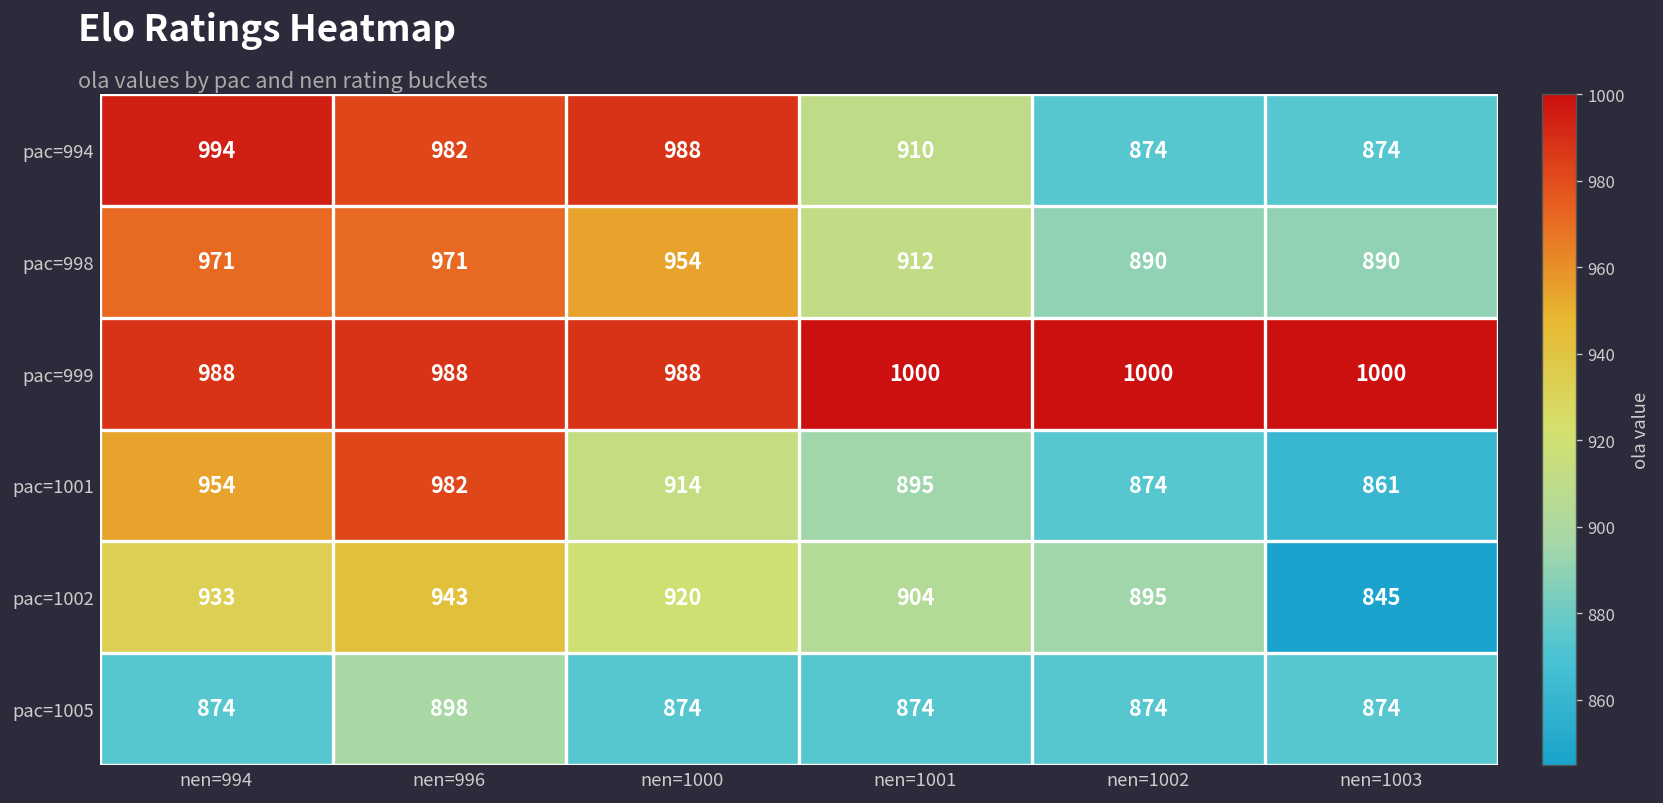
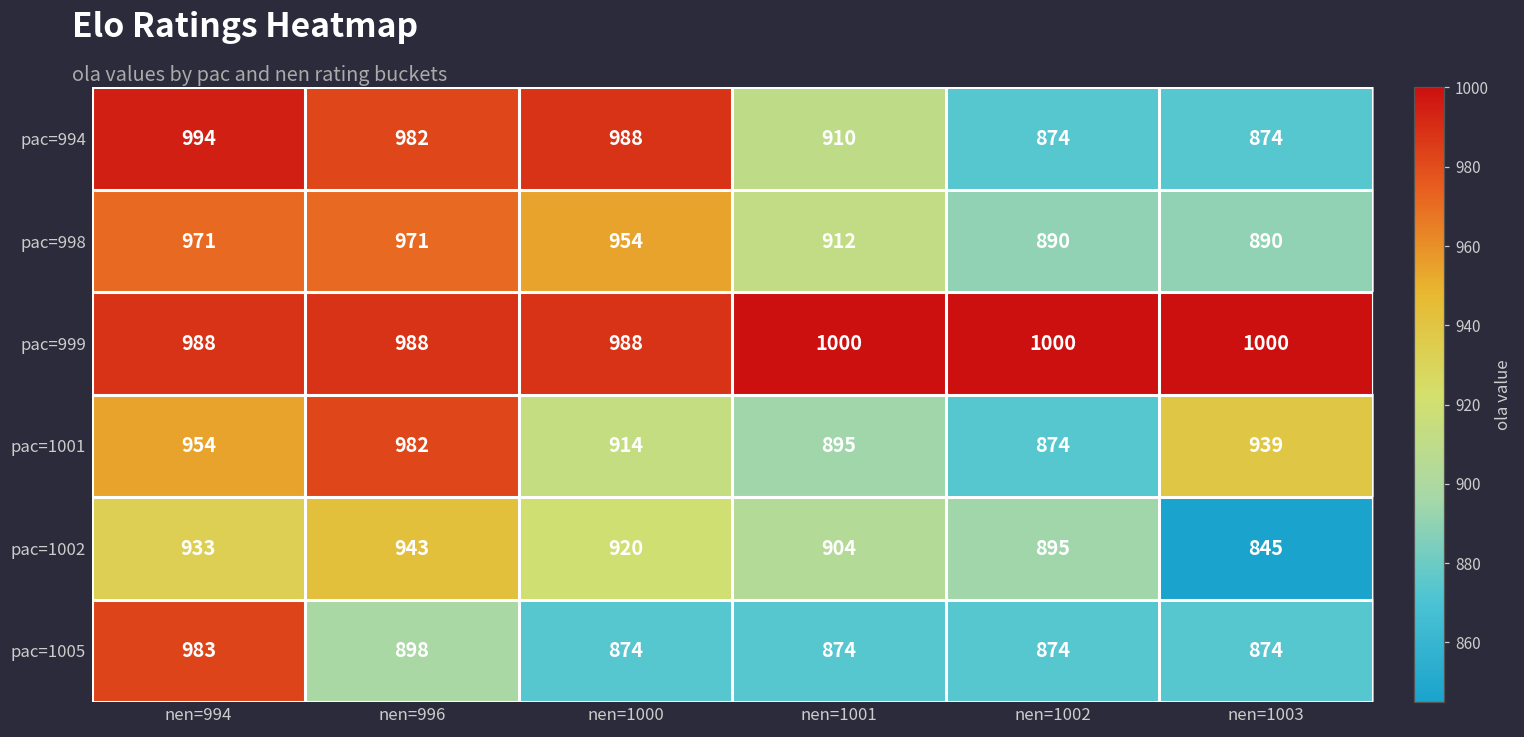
  {
    "pac=994": {
      "nen=994": 994,
      "nen=996": 982,
      "nen=1000": 988,
      "nen=1001": 910,
      "nen=1002": 874,
      "nen=1003": 874
    },
    "pac=998": {
      "nen=994": 971,
      "nen=996": 971,
      "nen=1000": 954,
      "nen=1001": 912,
      "nen=1002": 890,
      "nen=1003": 890
    },
    "pac=999": {
      "nen=994": 988,
      "nen=996": 988,
      "nen=1000": 988,
      "nen=1001": 1000,
      "nen=1002": 1000,
      "nen=1003": 1000
    },
    "pac=1001": {
      "nen=994": 954,
      "nen=996": 982,
      "nen=1000": 914,
      "nen=1001": 895,
      "nen=1002": 874,
-     "nen=1003": 861
+     "nen=1003": 939
    },
    "pac=1002": {
      "nen=994": 933,
      "nen=996": 943,
      "nen=1000": 920,
      "nen=1001": 904,
      "nen=1002": 895,
      "nen=1003": 845
    },
    "pac=1005": {
-     "nen=994": 874,
+     "nen=994": 983,
      "nen=996": 898,
      "nen=1000": 874,
      "nen=1001": 874,
      "nen=1002": 874,
      "nen=1003": 874
    }
  }
